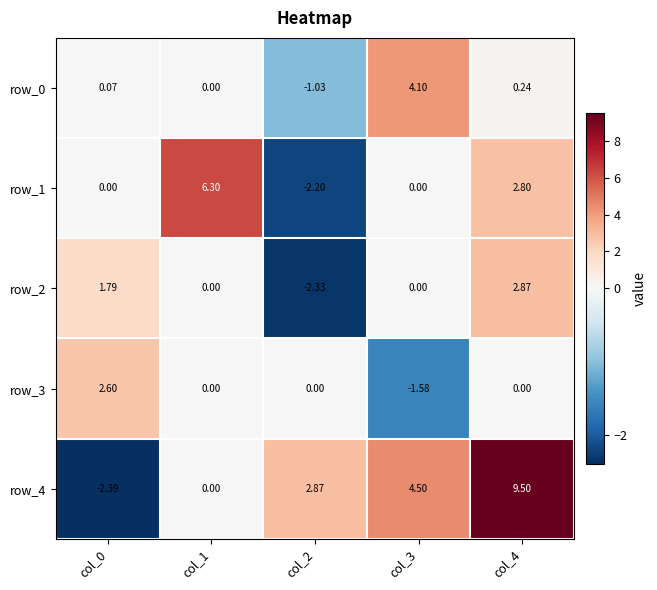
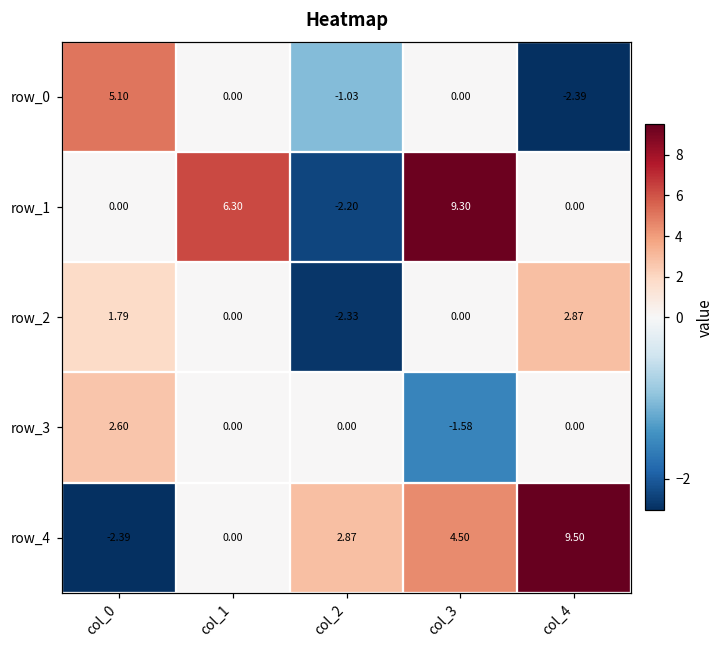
  {
    "row_0": {
-     "col_0": 0.07,
+     "col_0": 5.10,
      "col_1": 0.00,
      "col_2": -1.03,
-     "col_3": 4.10,
-     "col_4": 0.24
+     "col_3": 0.00,
+     "col_4": -2.39
    },
    "row_1": {
      "col_0": 0.00,
      "col_1": 6.30,
      "col_2": -2.20,
-     "col_3": 0.00,
-     "col_4": 2.80
+     "col_3": 9.30,
+     "col_4": 0.00
    },
    "row_2": {
      "col_0": 1.79,
      "col_1": 0.00,
      "col_2": -2.33,
      "col_3": 0.00,
      "col_4": 2.87
    },
    "row_3": {
      "col_0": 2.60,
      "col_1": 0.00,
      "col_2": 0.00,
      "col_3": -1.58,
      "col_4": 0.00
    },
    "row_4": {
      "col_0": -2.39,
      "col_1": 0.00,
      "col_2": 2.87,
      "col_3": 4.50,
      "col_4": 9.50
    }
  }
